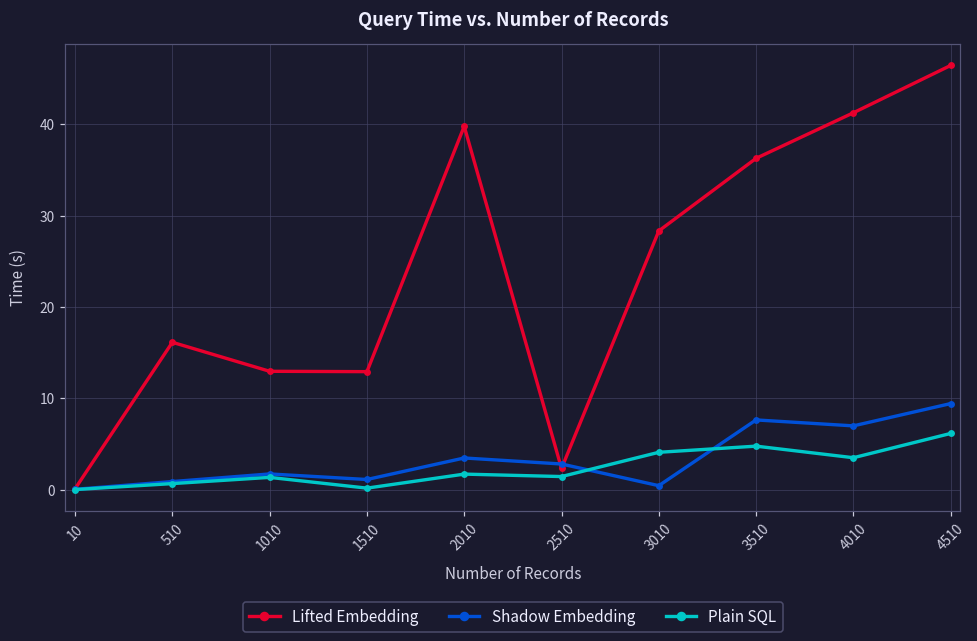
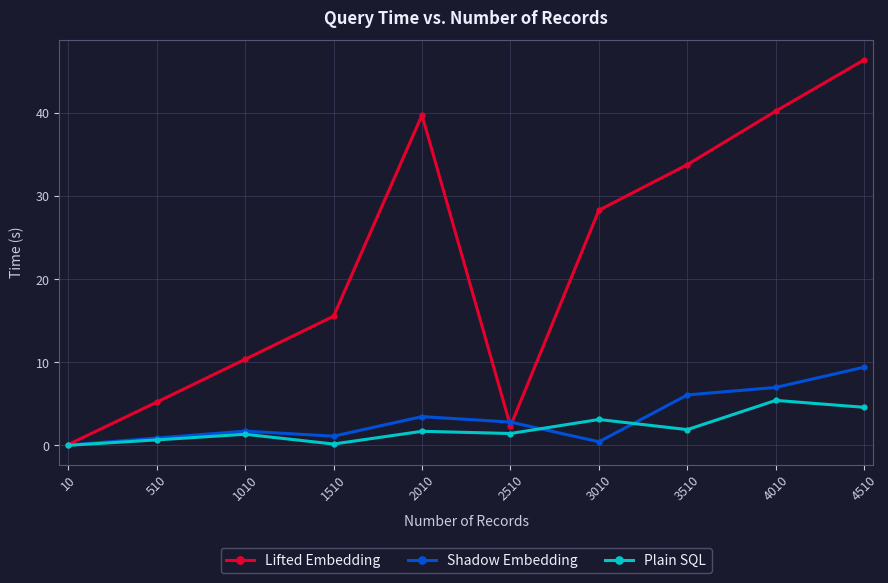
  {
    "Lifted Embedding": {
-     "510": 16,
-     "1010": 13,
-     "1510": 13,
+     "510": 5,
+     "1010": 10,
+     "1510": 16,
      "2010": 40,
      "2510": 2,
      "3010": 28,
-     "3510": 36,
-     "4010": 41,
+     "3510": 34,
+     "4010": 40,
      "4510": 46
    },
    "Shadow Embedding": {
      "1010": 2,
      "1510": 1,
      "2010": 3,
      "2510": 3,
      "3010": 0,
-     "3510": 8,
+     "3510": 6,
      "4010": 7,
      "4510": 9
    },
    "Plain SQL": {
      "1010": 1,
      "1510": 0,
      "2010": 2,
      "2510": 1,
-     "3010": 4,
-     "3510": 5,
-     "4010": 3,
-     "4510": 6
+     "3010": 3,
+     "3510": 2,
+     "4010": 5,
+     "4510": 5
    }
  }
